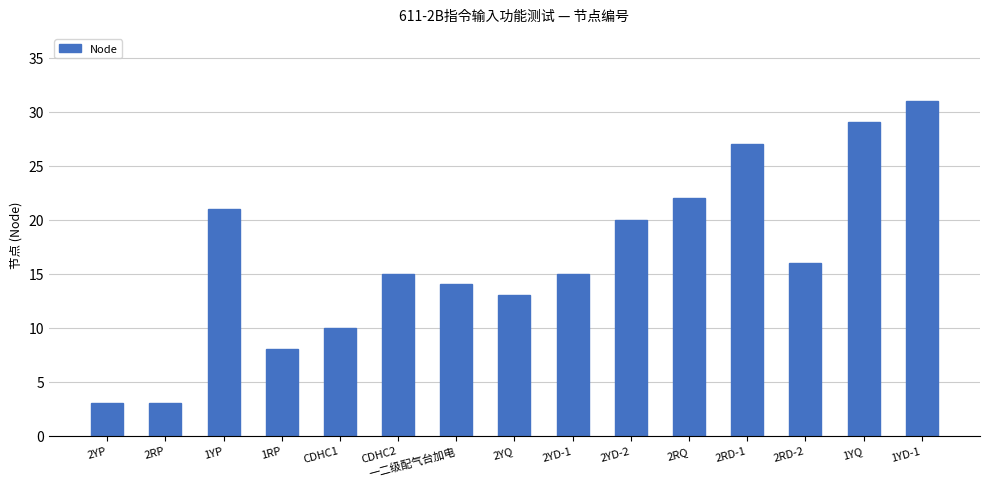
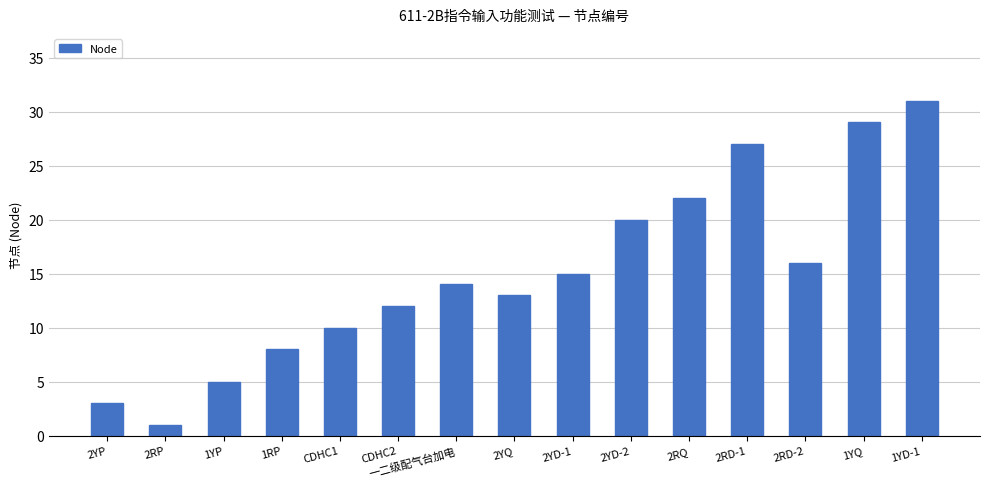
  {
    "2YP": 3,
-   "2RP": 3,
-   "1YP": 21,
+   "2RP": 1,
+   "1YP": 5,
    "1RP": 8,
    "CDHC1": 10,
-   "CDHC2": 15,
+   "CDHC2": 12,
    "一二级配气台加电": 14,
    "2YQ": 13,
    "2YD-1": 15,
    "2YD-2": 20,
    "2RQ": 22,
    "2RD-1": 27,
    "2RD-2": 16,
    "1YQ": 29,
    "1YD-1": 31
  }
